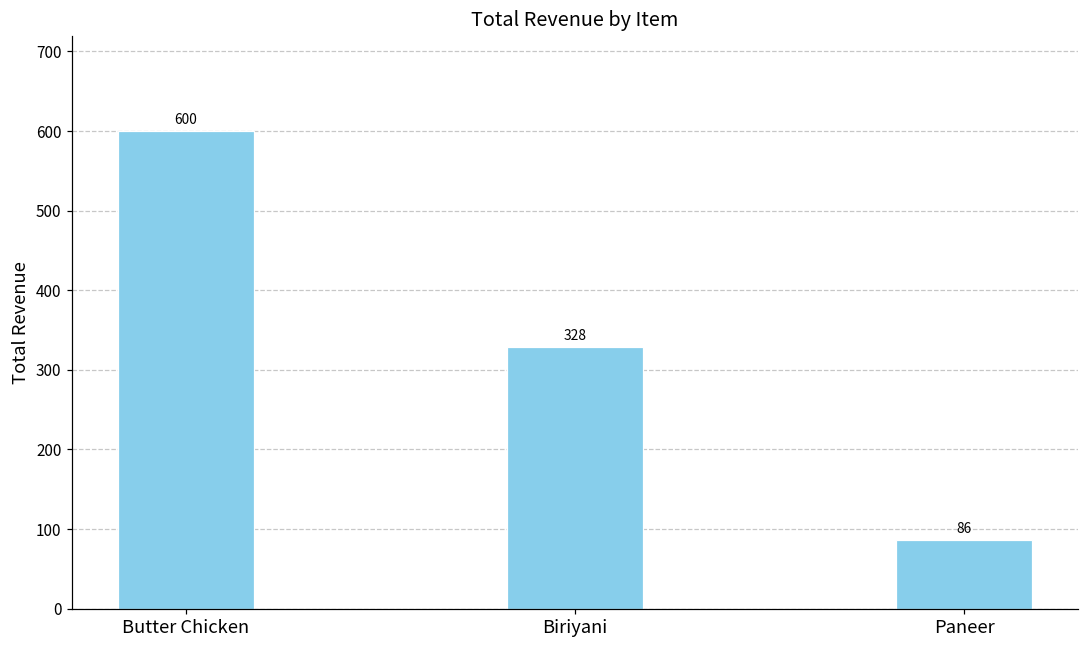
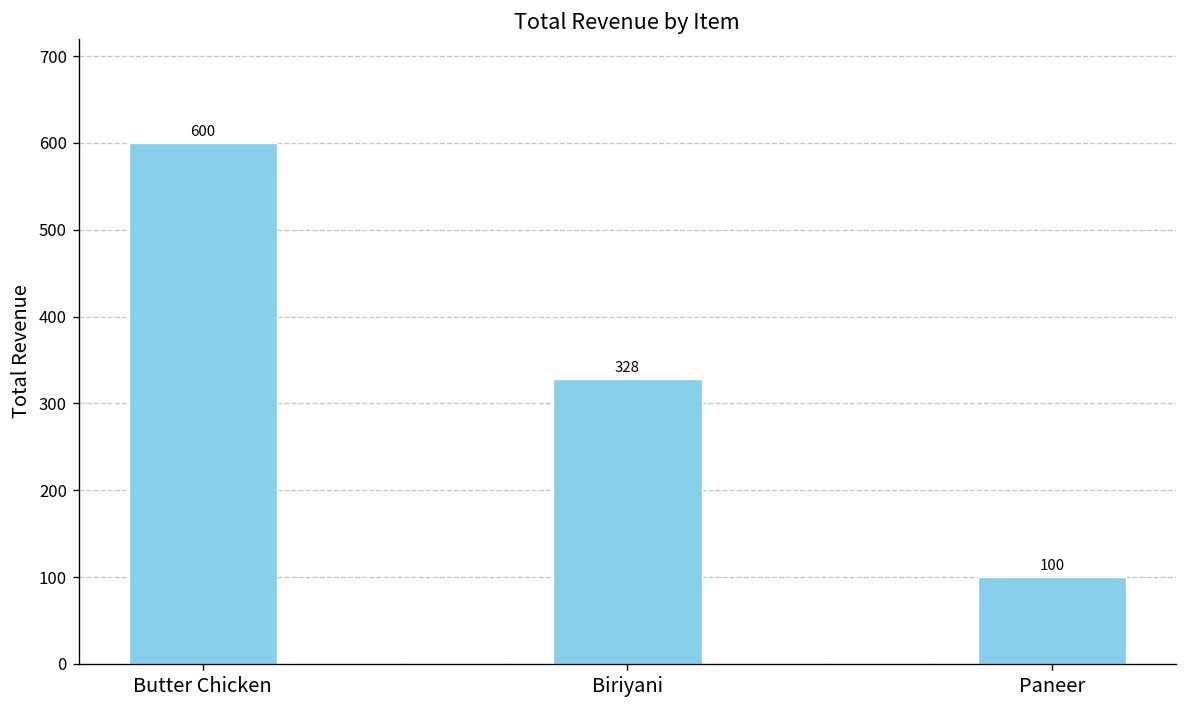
  {
    "Butter Chicken": 600,
    "Biriyani": 328,
-   "Paneer": 86
+   "Paneer": 100
  }
